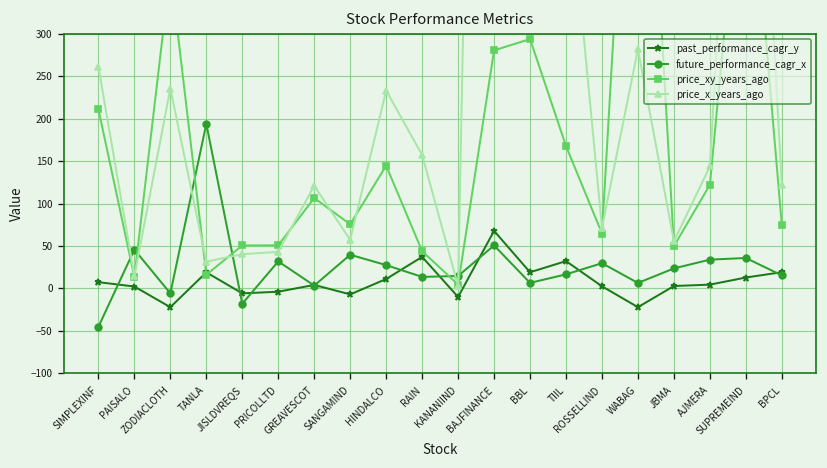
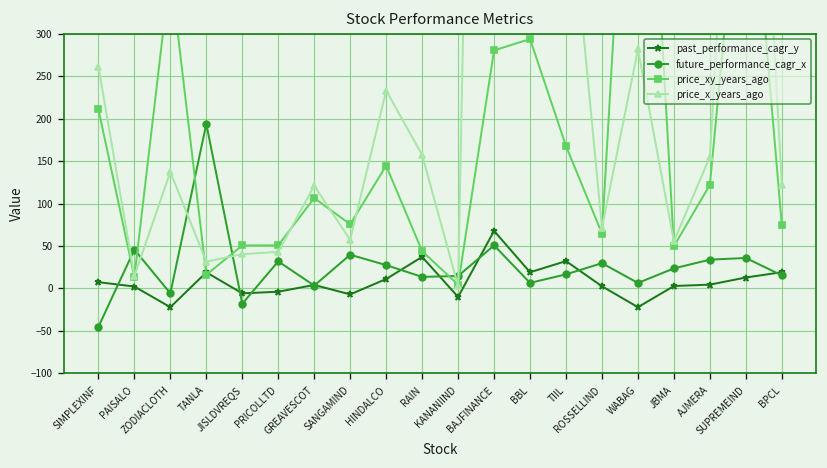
  {
    "price_xy_years_ago": {
      "SIMPLEXINF": 210,
      "JISLDVREQS": 50,
      "PRICOLLTD": 50,
      "GREAVESCOT": 110,
      "SANGAMIND": 80,
      "HINDALCO": 140,
      "RAIN": 40,
      "BAJFINANCE": 280,
      "BBL": 290,
      "TIIL": 170,
      "ROSSELLIND": 60,
      "JBMA": 50,
      "AJMERA": 120,
      "BPCL": 70
    },
    "price_x_years_ago": {
      "SIMPLEXINF": 260,
-     "ZODIACLOTH": 240,
+     "ZODIACLOTH": 140,
      "TANLA": 30,
      "JISLDVREQS": 40,
      "PRICOLLTD": 40,
      "GREAVESCOT": 120,
      "SANGAMIND": 60,
      "HINDALCO": 230,
      "RAIN": 160,
      "ROSSELLIND": 70,
      "WABAG": 280,
      "JBMA": 60,
-     "AJMERA": 140,
+     "AJMERA": 160,
      "BPCL": 120
    }
  }
